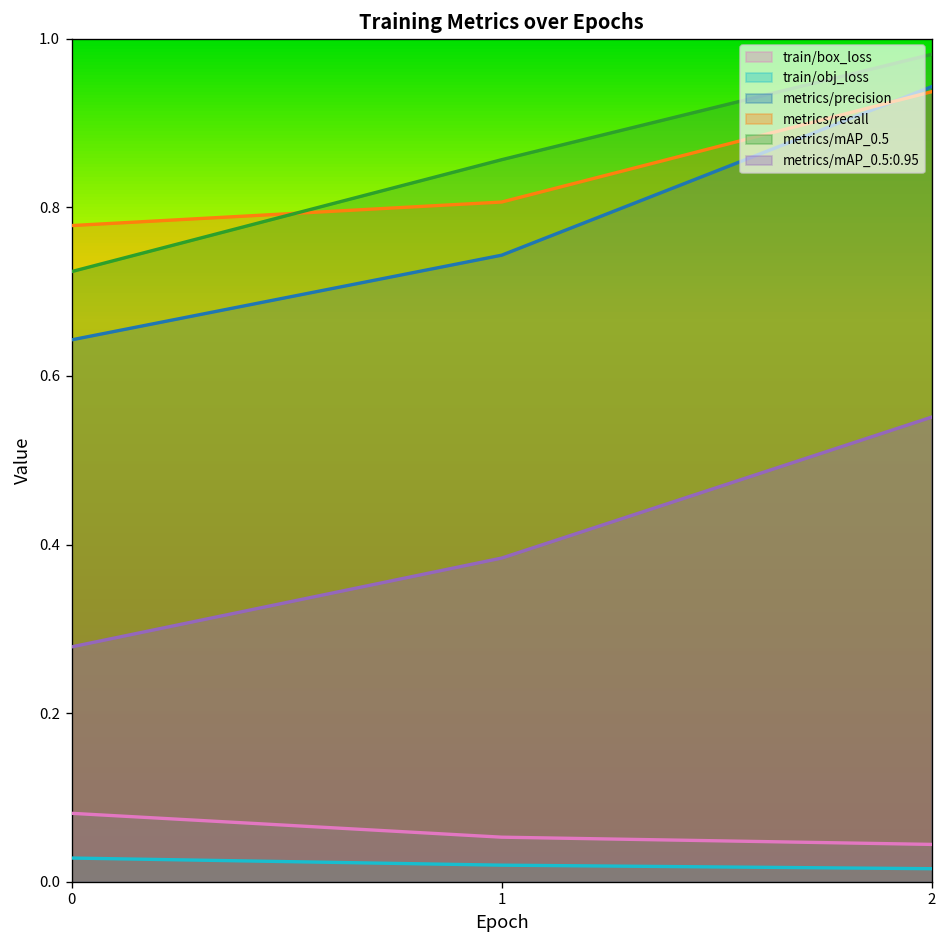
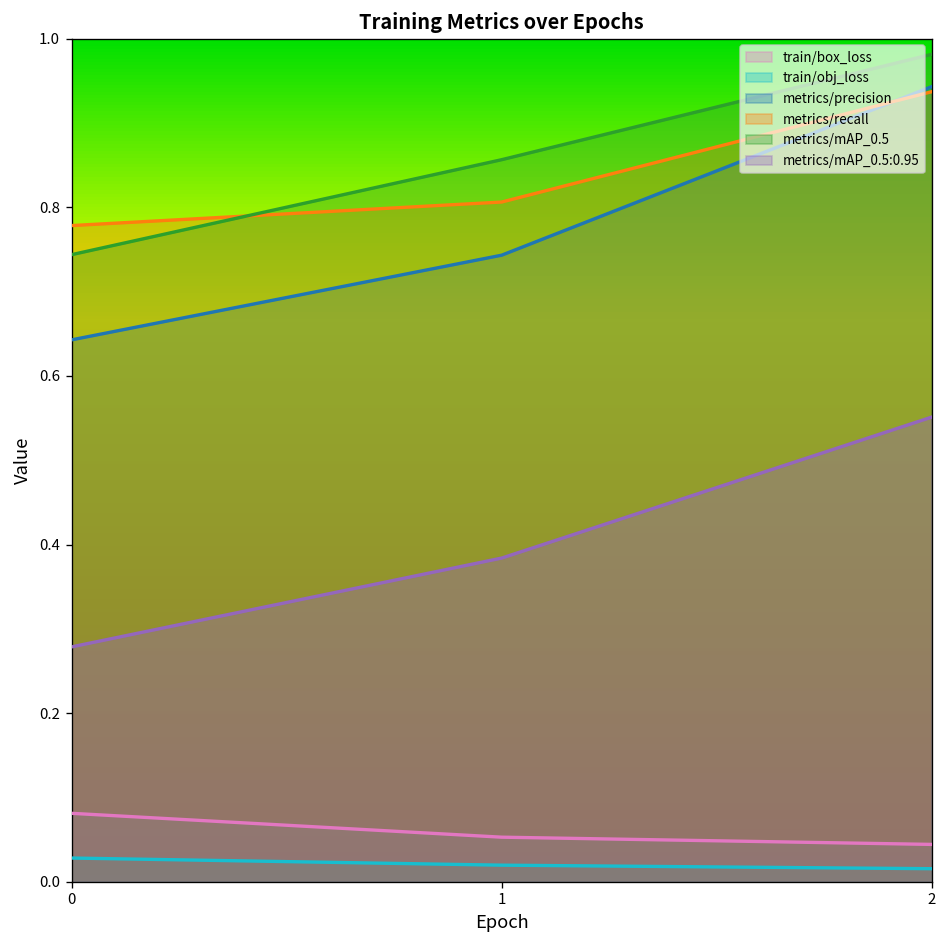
  {
    "metrics/recall": {
      "0": 0.78,
      "1": 0.81,
      "2": 0.94
    },
    "metrics/mAP_0.5": {
-     "0": 0.72,
+     "0": 0.74,
      "1": 0.86,
      "2": 0.98
    }
  }
